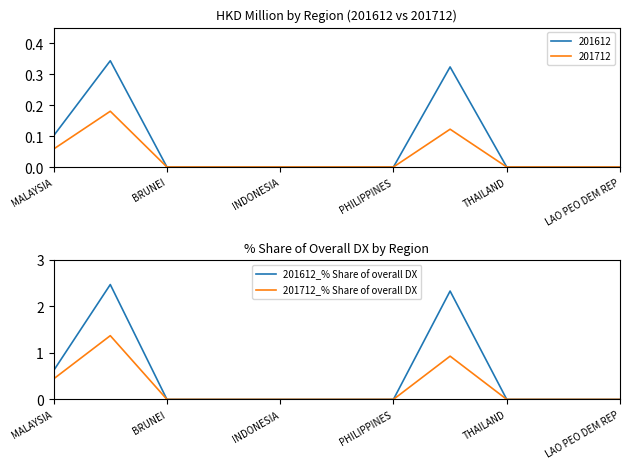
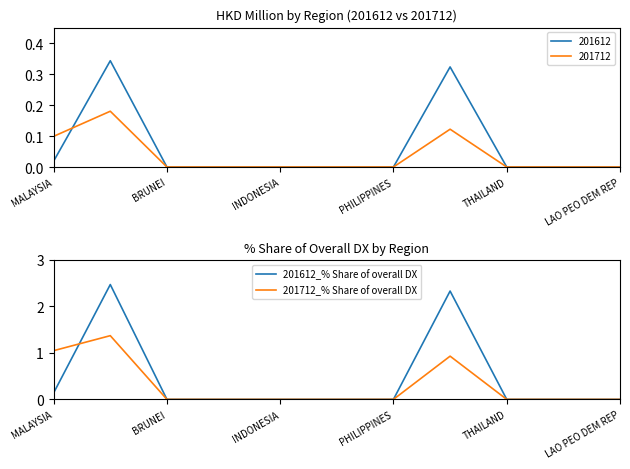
  {
    "HKD Million by Region (201612 vs 201712)": {
      "201612": {
-       "MALAYSIA": 0.10
+       "MALAYSIA": 0.02
      },
      "201712": {
-       "MALAYSIA": 0.06
+       "MALAYSIA": 0.10
      }
    },
    "% Share of Overall DX by Region": {
      "201612_% Share of overall DX": {
-       "MALAYSIA": 0.6
+       "MALAYSIA": 0.1
      },
      "201712_% Share of overall DX": {
-       "MALAYSIA": 0.4
+       "MALAYSIA": 1.0
      }
    }
  }
